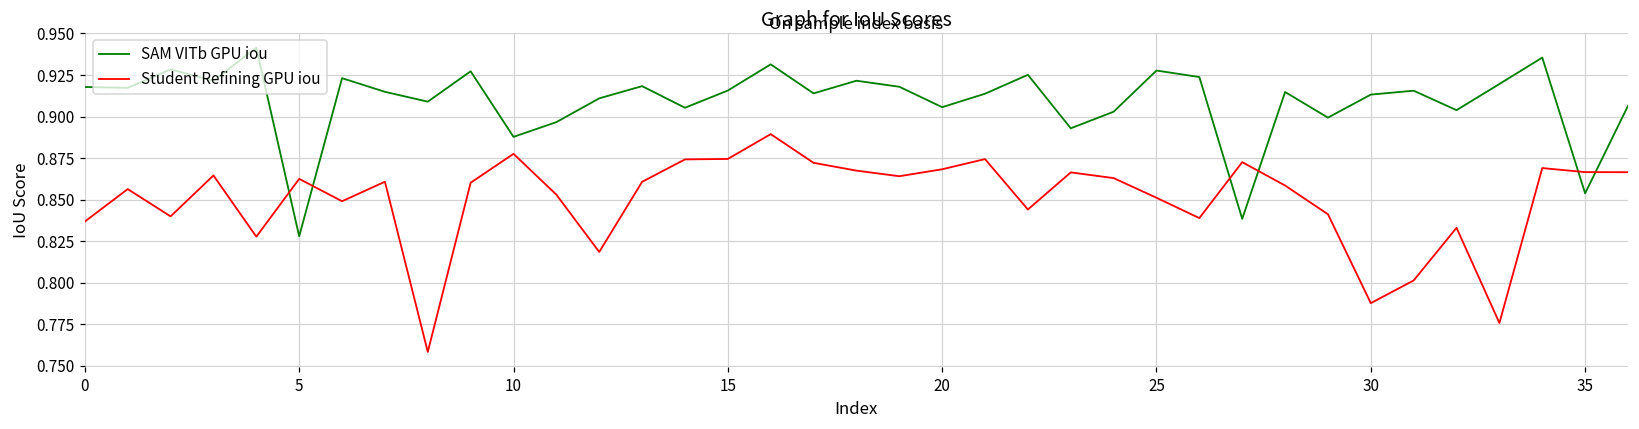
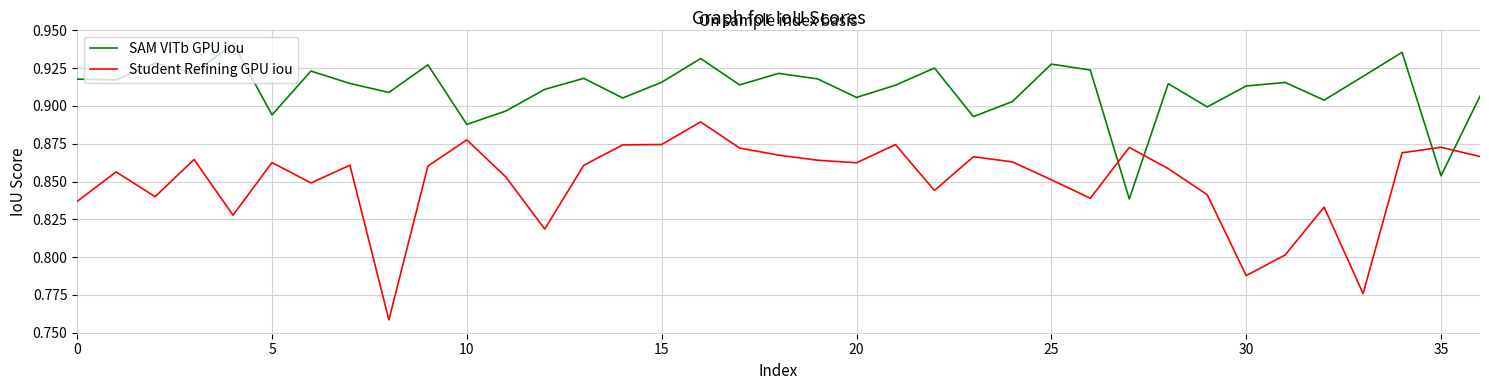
  {
    "SAM VITb GPU iou": {
      "0": 0.918,
-     "5": 0.828,
+     "5": 0.894,
      "10": 0.888,
      "15": 0.916,
      "20": 0.906,
      "25": 0.928,
      "30": 0.913,
      "35": 0.854
    },
    "Student Refining GPU iou": {
      "0": 0.837,
      "5": 0.863,
      "10": 0.878,
      "15": 0.875,
-     "20": 0.868,
+     "20": 0.862,
      "25": 0.851,
      "30": 0.788,
-     "35": 0.867
+     "35": 0.873
    }
  }
